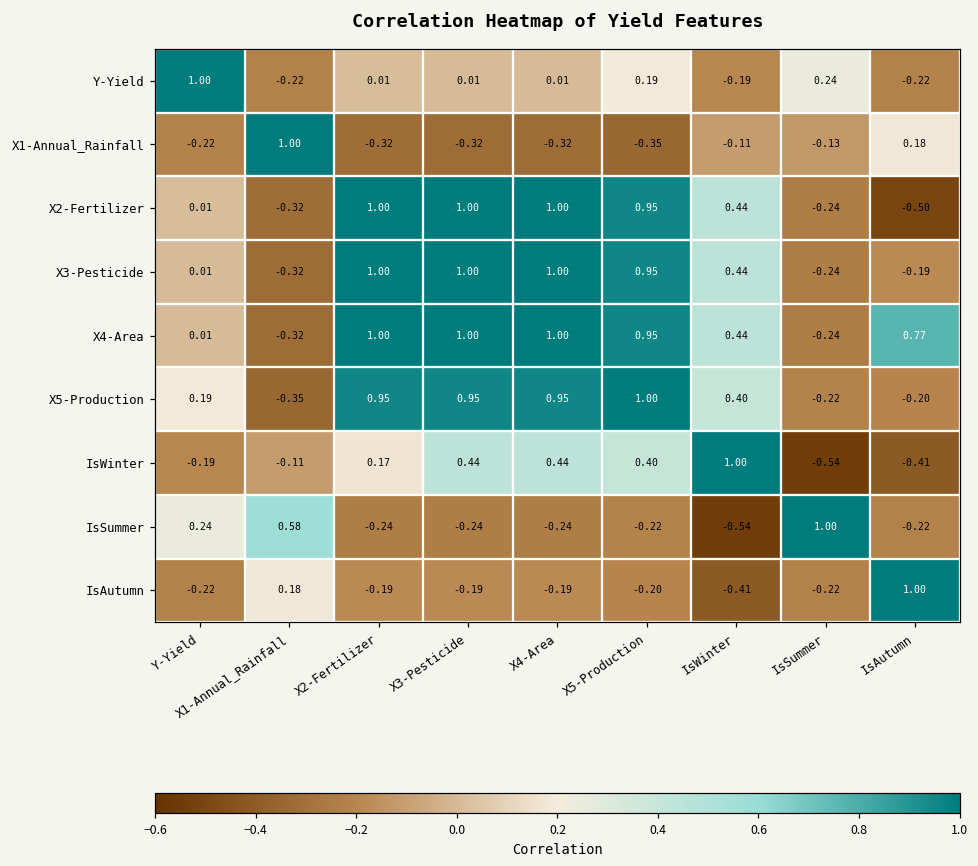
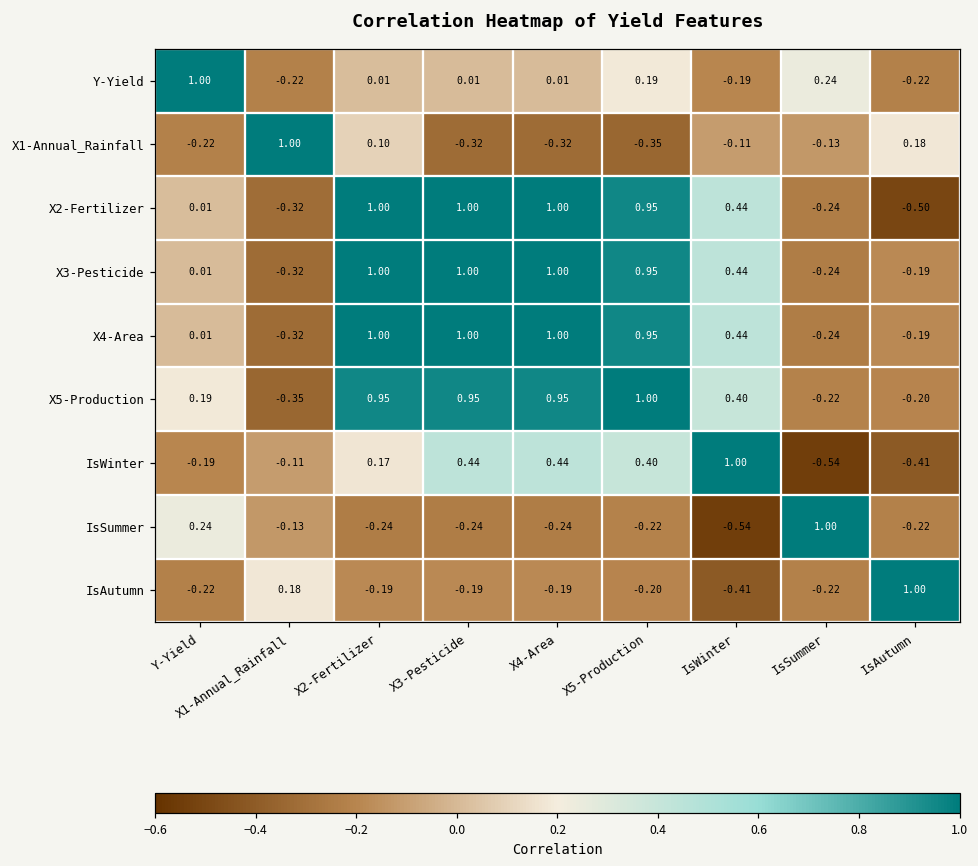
  {
    "Y-Yield": {
      "Y-Yield": 1.00,
      "X1-Annual_Rainfall": -0.22,
      "X2-Fertilizer": 0.01,
      "X3-Pesticide": 0.01,
      "X4-Area": 0.01,
      "X5-Production": 0.19,
      "IsWinter": -0.19,
      "IsSummer": 0.24,
      "IsAutumn": -0.22
    },
    "X1-Annual_Rainfall": {
      "Y-Yield": -0.22,
      "X1-Annual_Rainfall": 1.00,
-     "X2-Fertilizer": -0.32,
+     "X2-Fertilizer": 0.10,
      "X3-Pesticide": -0.32,
      "X4-Area": -0.32,
      "X5-Production": -0.35,
      "IsWinter": -0.11,
      "IsSummer": -0.13,
      "IsAutumn": 0.18
    },
    "X2-Fertilizer": {
      "Y-Yield": 0.01,
      "X1-Annual_Rainfall": -0.32,
      "X2-Fertilizer": 1.00,
      "X3-Pesticide": 1.00,
      "X4-Area": 1.00,
      "X5-Production": 0.95,
      "IsWinter": 0.44,
      "IsSummer": -0.24,
      "IsAutumn": -0.50
    },
    "X3-Pesticide": {
      "Y-Yield": 0.01,
      "X1-Annual_Rainfall": -0.32,
      "X2-Fertilizer": 1.00,
      "X3-Pesticide": 1.00,
      "X4-Area": 1.00,
      "X5-Production": 0.95,
      "IsWinter": 0.44,
      "IsSummer": -0.24,
      "IsAutumn": -0.19
    },
    "X4-Area": {
      "Y-Yield": 0.01,
      "X1-Annual_Rainfall": -0.32,
      "X2-Fertilizer": 1.00,
      "X3-Pesticide": 1.00,
      "X4-Area": 1.00,
      "X5-Production": 0.95,
      "IsWinter": 0.44,
      "IsSummer": -0.24,
-     "IsAutumn": 0.77
+     "IsAutumn": -0.19
    },
    "X5-Production": {
      "Y-Yield": 0.19,
      "X1-Annual_Rainfall": -0.35,
      "X2-Fertilizer": 0.95,
      "X3-Pesticide": 0.95,
      "X4-Area": 0.95,
      "X5-Production": 1.00,
      "IsWinter": 0.40,
      "IsSummer": -0.22,
      "IsAutumn": -0.20
    },
    "IsWinter": {
      "Y-Yield": -0.19,
      "X1-Annual_Rainfall": -0.11,
      "X2-Fertilizer": 0.17,
      "X3-Pesticide": 0.44,
      "X4-Area": 0.44,
      "X5-Production": 0.40,
      "IsWinter": 1.00,
      "IsSummer": -0.54,
      "IsAutumn": -0.41
    },
    "IsSummer": {
      "Y-Yield": 0.24,
-     "X1-Annual_Rainfall": 0.58,
+     "X1-Annual_Rainfall": -0.13,
      "X2-Fertilizer": -0.24,
      "X3-Pesticide": -0.24,
      "X4-Area": -0.24,
      "X5-Production": -0.22,
      "IsWinter": -0.54,
      "IsSummer": 1.00,
      "IsAutumn": -0.22
    },
    "IsAutumn": {
      "Y-Yield": -0.22,
      "X1-Annual_Rainfall": 0.18,
      "X2-Fertilizer": -0.19,
      "X3-Pesticide": -0.19,
      "X4-Area": -0.19,
      "X5-Production": -0.20,
      "IsWinter": -0.41,
      "IsSummer": -0.22,
      "IsAutumn": 1.00
    }
  }
